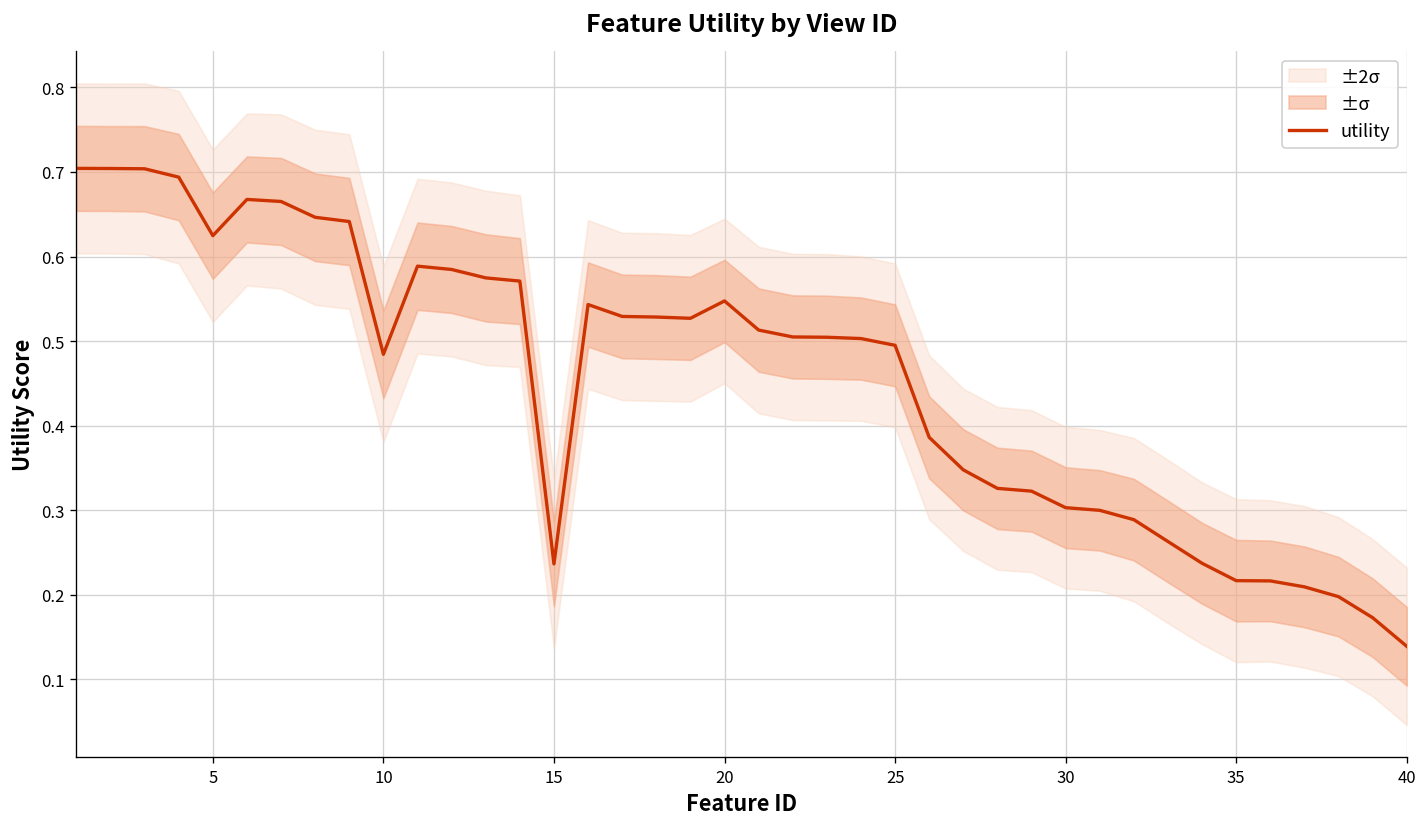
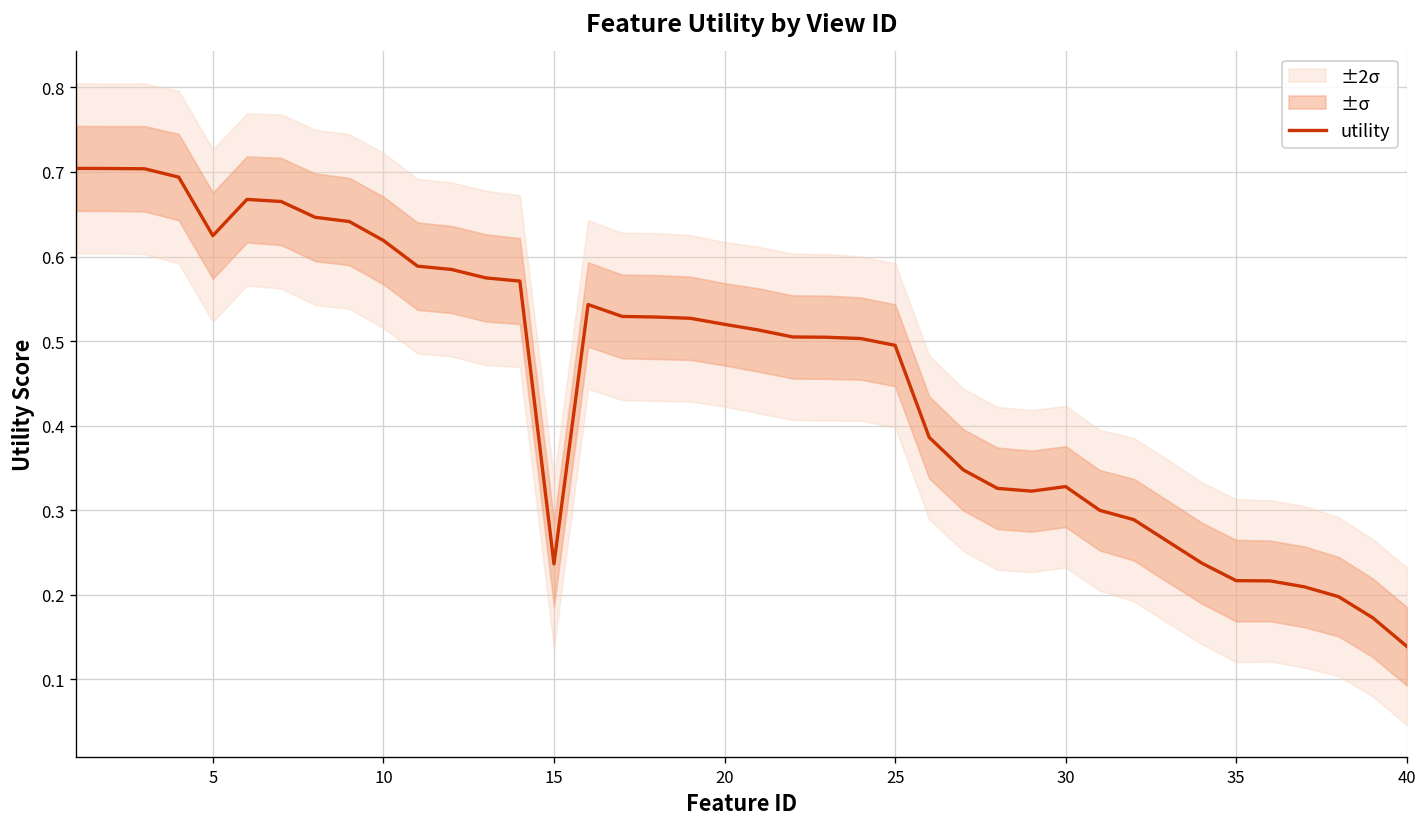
  {
    "utility": {
      "5": 0.62,
-     "10": 0.48,
+     "10": 0.62,
      "15": 0.24,
-     "20": 0.55,
+     "20": 0.52,
      "25": 0.50,
-     "30": 0.30,
+     "30": 0.33,
      "35": 0.22,
      "40": 0.14
    }
  }
